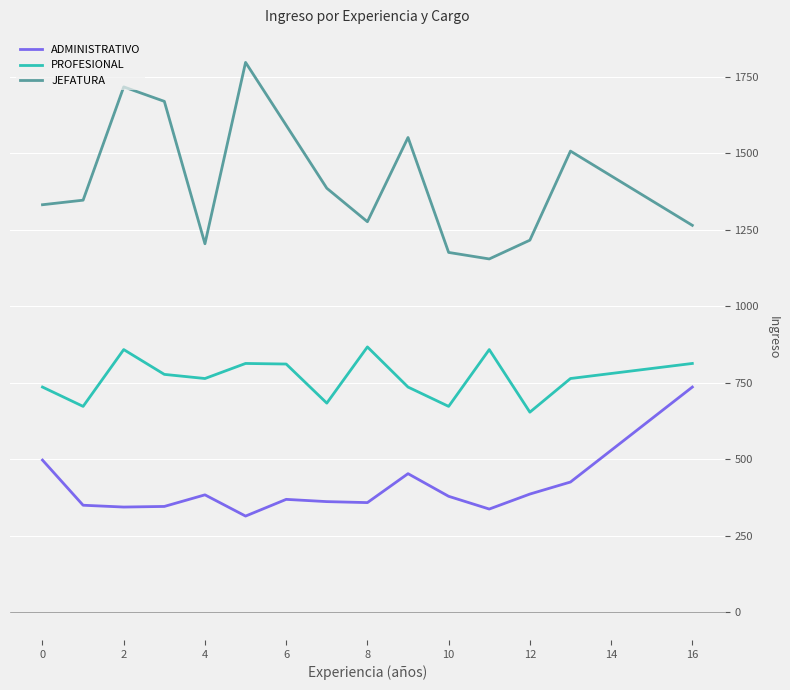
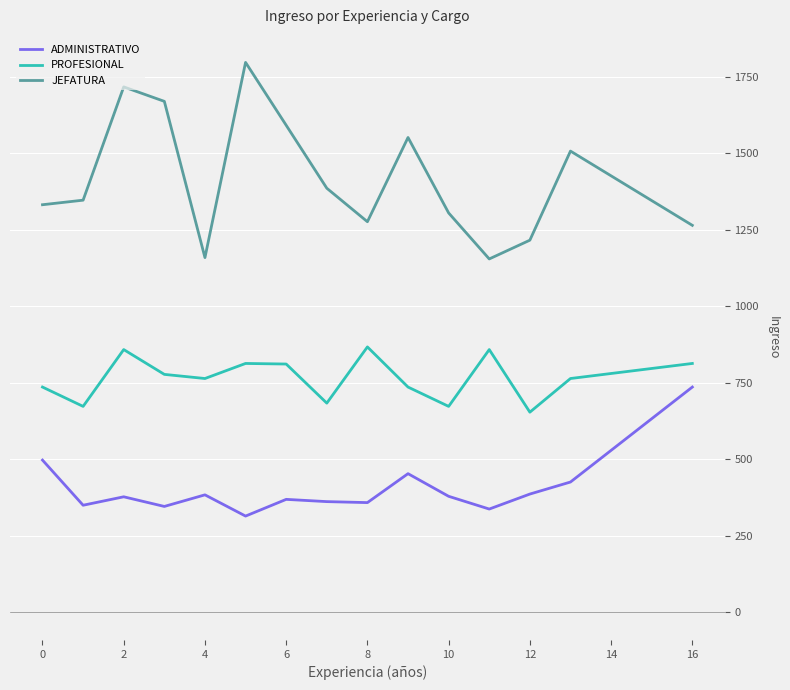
  {
    "ADMINISTRATIVO": {
      "0": 500,
-     "2": 340,
+     "2": 380,
      "4": 380,
      "6": 370,
      "8": 360,
      "10": 380,
      "12": 390,
      "16": 740
    },
    "PROFESIONAL": {
      "0": 740,
      "2": 860,
      "4": 760,
      "6": 810,
      "8": 870,
      "10": 670,
      "12": 650,
      "16": 810
    },
    "JEFATURA": {
      "0": 1330,
-     "4": 1200,
+     "4": 1160,
      "6": 1590,
      "8": 1280,
-     "10": 1180,
+     "10": 1310,
      "12": 1220,
      "16": 1270
    }
  }
